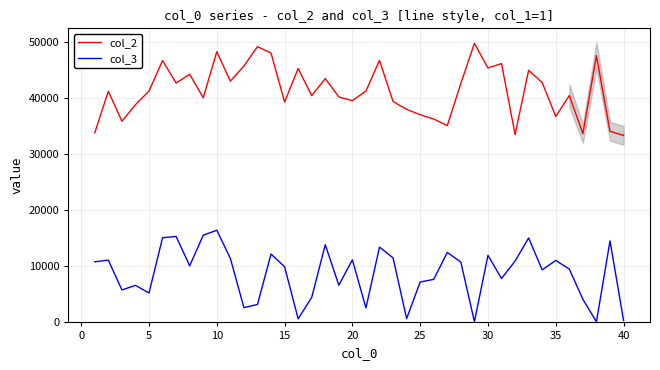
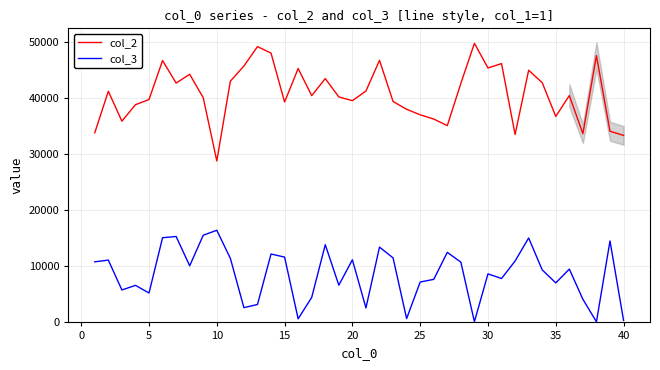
  {
    "col_2": {
-     "5": 41000,
-     "10": 48000,
+     "5": 40000,
+     "10": 29000,
      "15": 39000,
      "20": 40000,
      "25": 37000,
      "30": 45000,
      "35": 37000,
      "40": 33000
    },
    "col_3": {
      "5": 5000,
      "10": 16000,
-     "15": 10000,
+     "15": 12000,
      "20": 11000,
      "25": 7000,
-     "30": 12000,
-     "35": 11000,
+     "30": 9000,
+     "35": 7000,
      "40": 0
    }
  }
